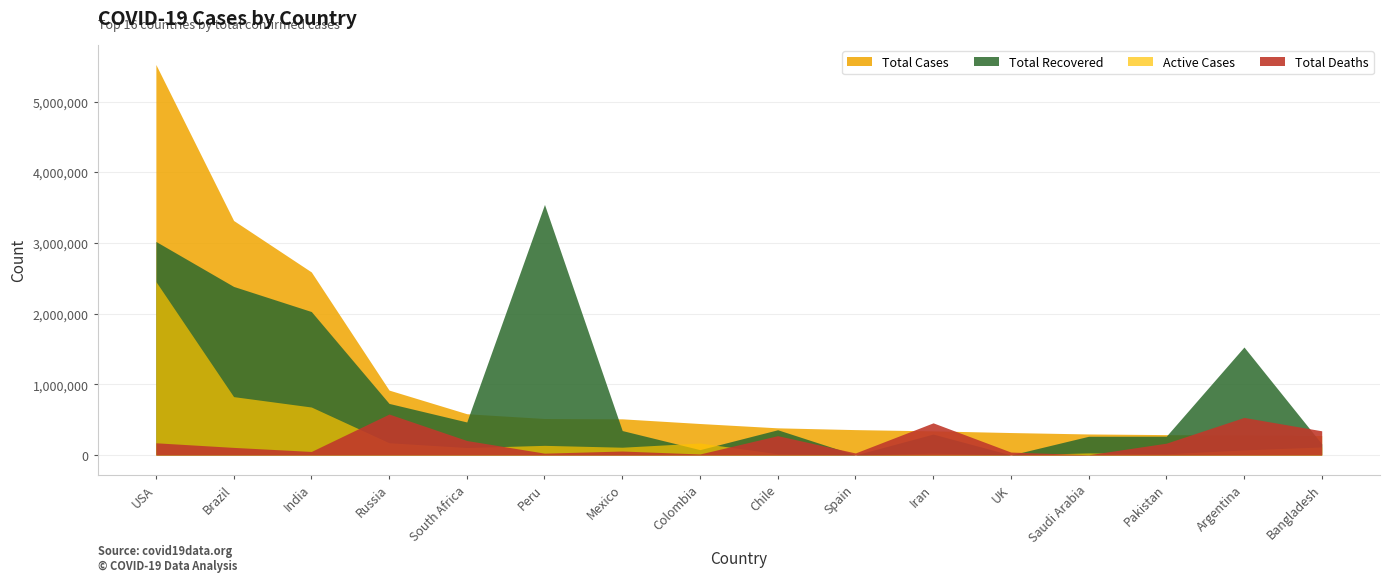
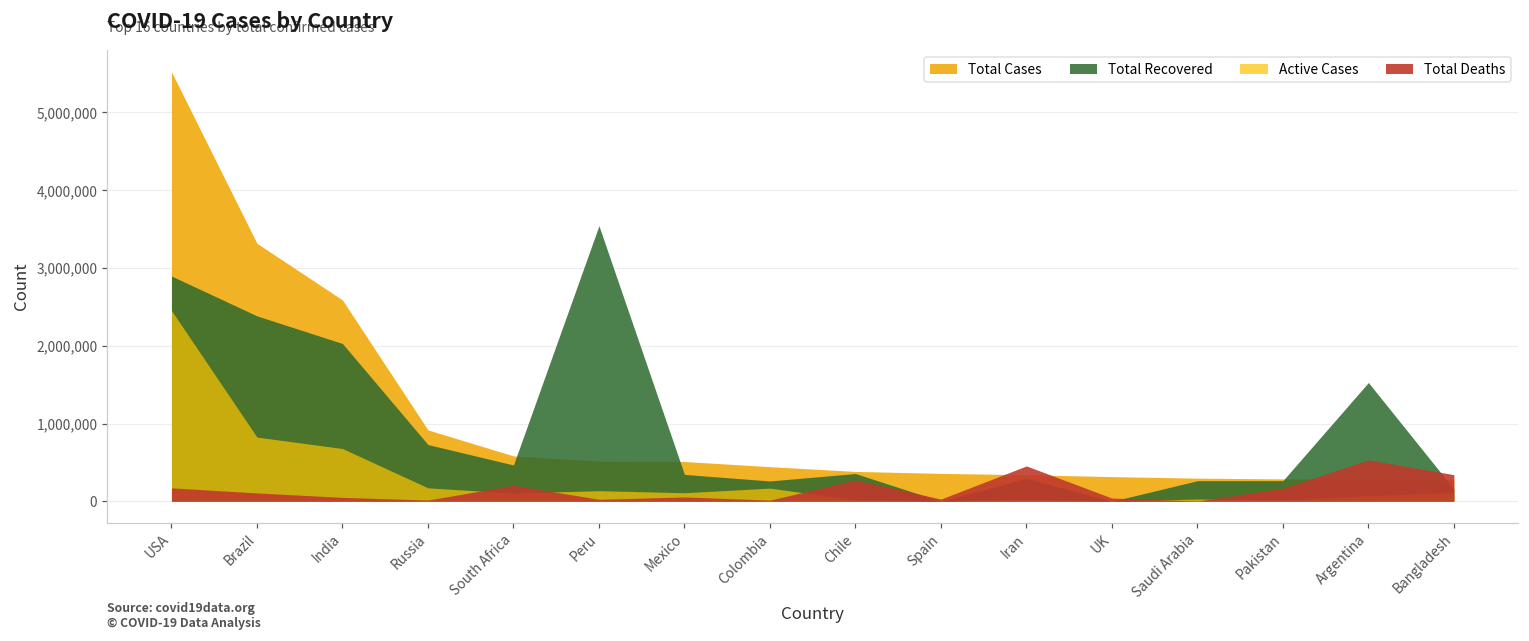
  {
    "Total Recovered": {
-     "USA": "3,000,000",
+     "USA": "2,900,000",
      "Brazil": "2,400,000",
      "India": "2,000,000",
      "Russia": "700,000",
      "South Africa": "500,000",
      "Peru": "3,500,000",
      "Mexico": "300,000",
-     "Colombia": "100,000",
+     "Colombia": "300,000",
      "Iran": "300,000",
      "Argentina": "1,500,000",
      "Bangladesh": "200,000"
    },
    "Total Deaths": {
      "USA": "200,000",
      "Brazil": "100,000",
      "India": "100,000",
-     "Russia": "600,000",
+     "Russia": "0",
      "South Africa": "200,000",
      "Mexico": "100,000",
      "Chile": "300,000",
      "Iran": "500,000",
      "UK": "0",
      "Pakistan": "200,000",
      "Argentina": "500,000",
      "Bangladesh": "300,000"
    }
  }
